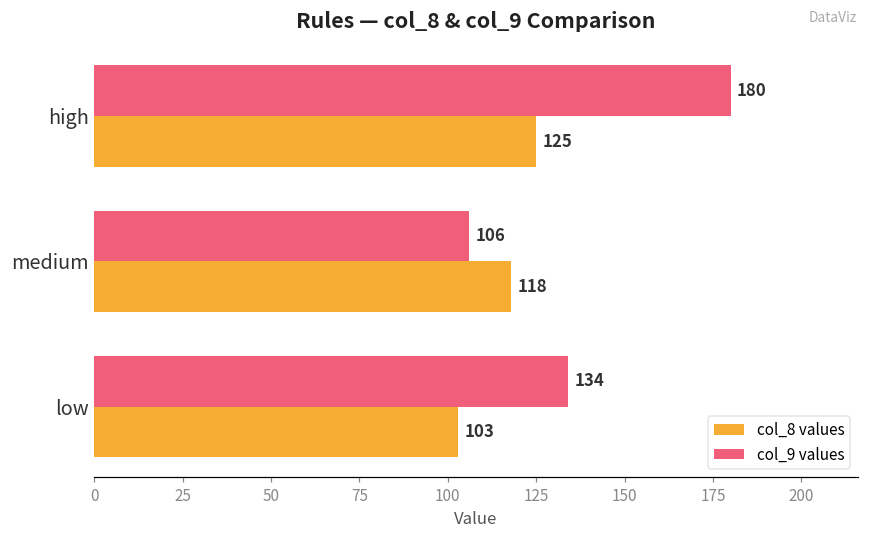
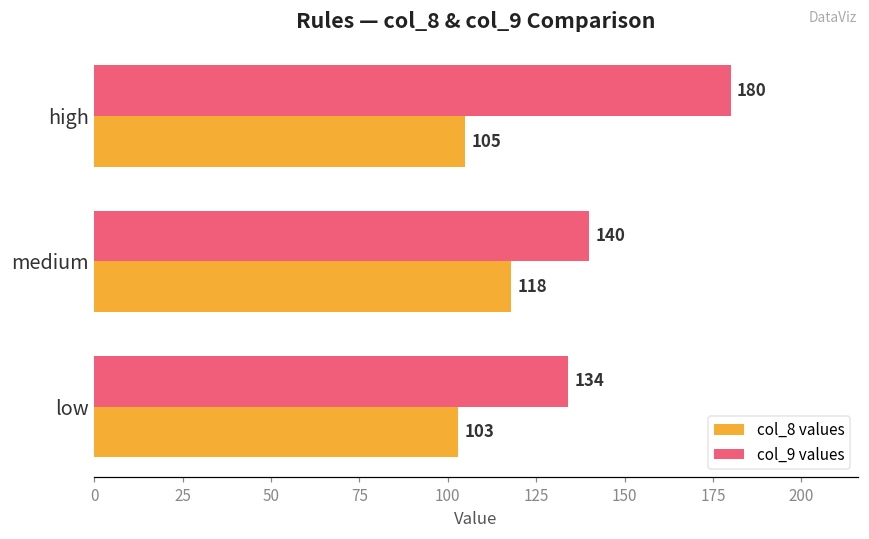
  {
    "col_8 values": {
-     "high": 125,
+     "high": 105,
      "medium": 118,
      "low": 103
    },
    "col_9 values": {
      "high": 180,
-     "medium": 106,
+     "medium": 140,
      "low": 134
    }
  }
